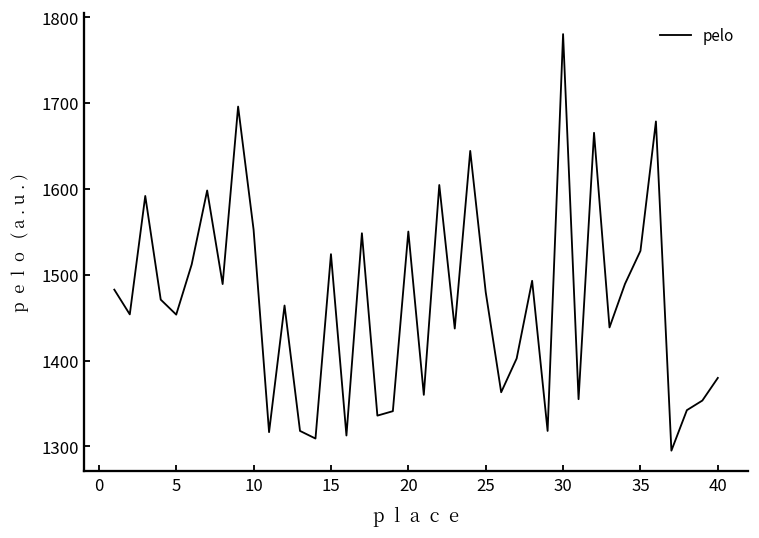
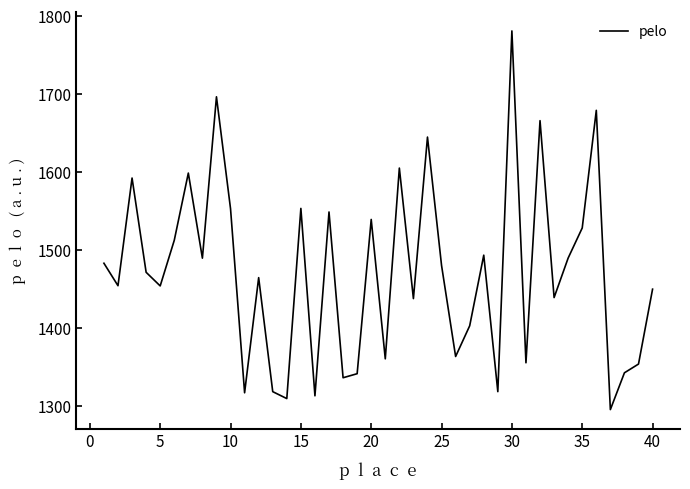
  {
    "5": 1450,
    "10": 1550,
-   "15": 1520,
-   "20": 1550,
+   "15": 1550,
+   "20": 1540,
    "25": 1480,
    "30": 1780,
    "35": 1530,
-   "40": 1380
+   "40": 1450
  }
